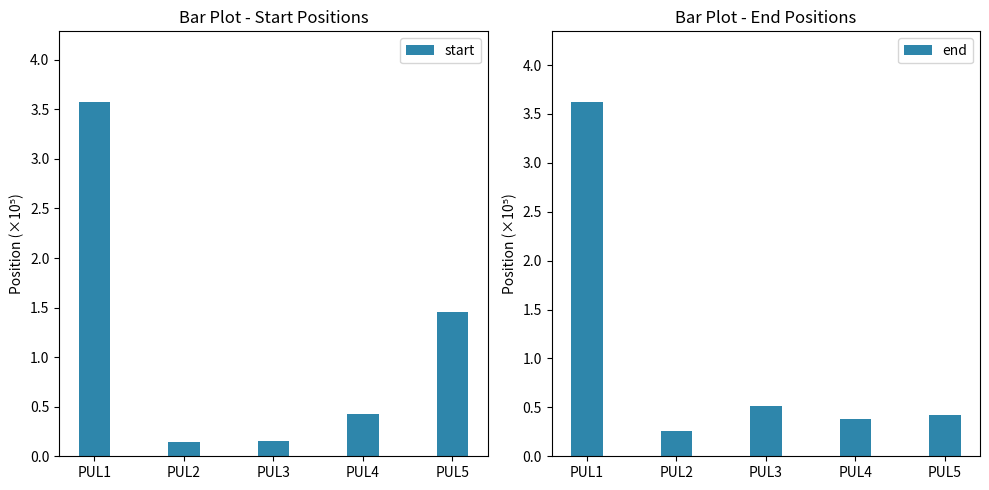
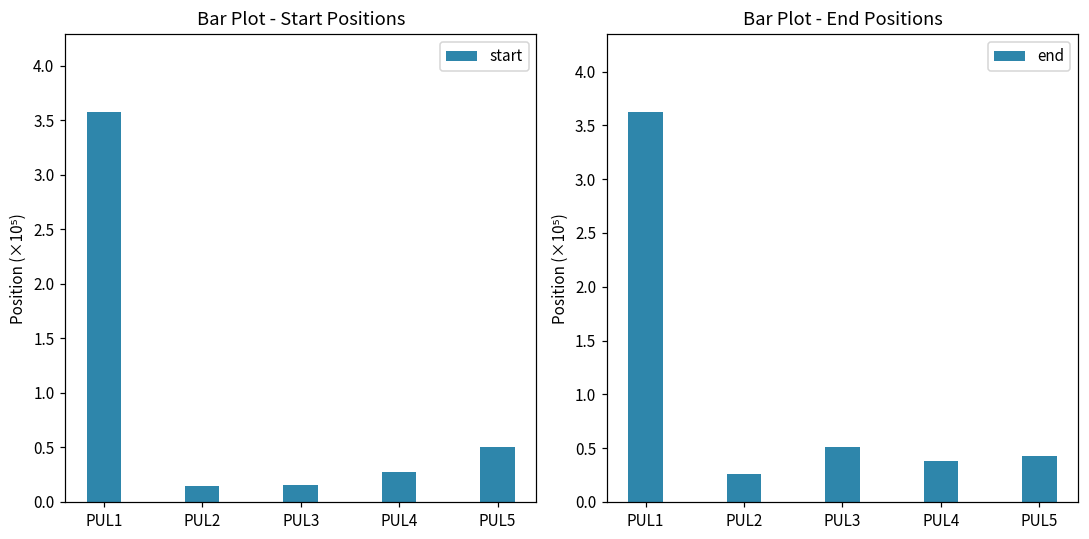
  {
    "Bar Plot - Start Positions": {
      "PUL1": 3.6,
      "PUL2": 0.1,
      "PUL3": 0.2,
-     "PUL4": 0.4,
-     "PUL5": 1.5
+     "PUL4": 0.3,
+     "PUL5": 0.5
    },
    "Bar Plot - End Positions": {
      "PUL1": 3.6,
      "PUL2": 0.3,
      "PUL3": 0.5,
      "PUL4": 0.4,
      "PUL5": 0.4
    }
  }
